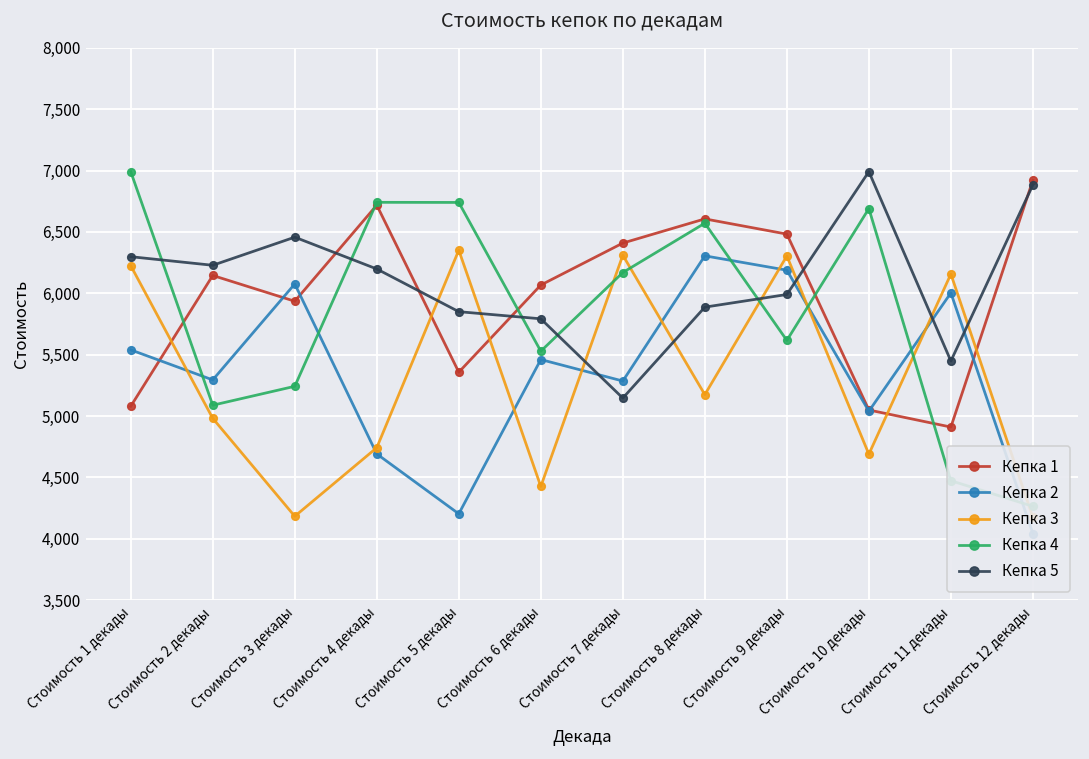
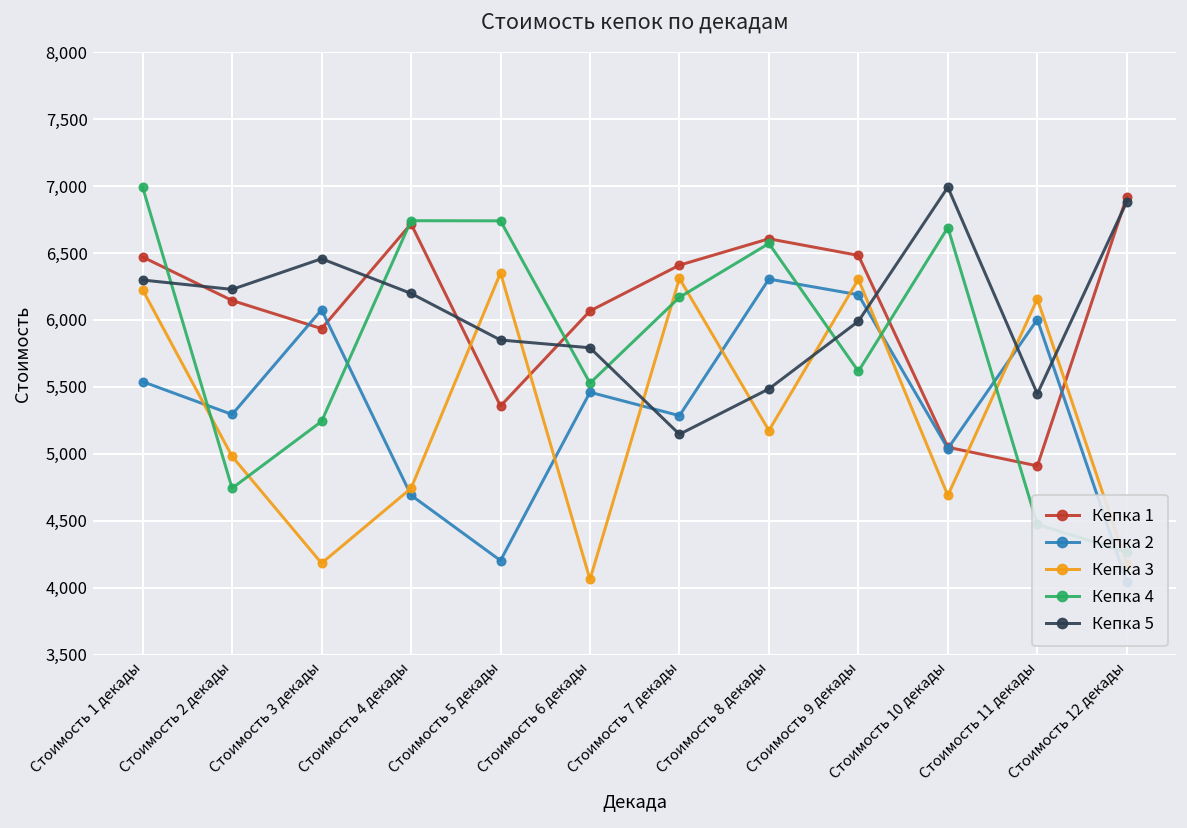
  {
    "Кепка 1": {
-     "Стоимость 1 декады": "5,080",
+     "Стоимость 1 декады": "6,470",
      "Стоимость 2 декады": "6,150",
      "Стоимость 3 декады": "5,940",
      "Стоимость 4 декады": "6,720",
      "Стоимость 5 декады": "5,360",
      "Стоимость 6 декады": "6,070",
      "Стоимость 7 декады": "6,410",
      "Стоимость 8 декады": "6,610",
      "Стоимость 9 декады": "6,480",
      "Стоимость 11 декады": "4,910",
      "Стоимость 12 декады": "6,920"
    },
    "Кепка 2": {
      "Стоимость 1 декады": "5,540",
      "Стоимость 2 декады": "5,290",
      "Стоимость 3 декады": "6,080",
      "Стоимость 4 декады": "4,690",
      "Стоимость 5 декады": "4,200",
      "Стоимость 6 декады": "5,460",
      "Стоимость 7 декады": "5,290",
      "Стоимость 8 декады": "6,310",
      "Стоимость 9 декады": "6,190",
      "Стоимость 11 декады": "6,000"
    },
    "Кепка 3": {
      "Стоимость 1 декады": "6,230",
      "Стоимость 2 декады": "4,980",
      "Стоимость 3 декады": "4,180",
      "Стоимость 4 декады": "4,740",
      "Стоимость 5 декады": "6,350",
-     "Стоимость 6 декады": "4,430",
+     "Стоимость 6 декады": "4,060",
      "Стоимость 7 декады": "6,310",
      "Стоимость 8 декады": "5,170",
      "Стоимость 9 декады": "6,300",
      "Стоимость 10 декады": "4,690",
      "Стоимость 11 декады": "6,160"
    },
    "Кепка 4": {
      "Стоимость 1 декады": "6,990",
-     "Стоимость 2 декады": "5,090",
+     "Стоимость 2 декады": "4,740",
      "Стоимость 3 декады": "5,240",
      "Стоимость 4 декады": "6,740",
      "Стоимость 5 декады": "6,740",
      "Стоимость 6 декады": "5,530",
      "Стоимость 7 декады": "6,170",
      "Стоимость 8 декады": "6,570",
      "Стоимость 9 декады": "5,620",
      "Стоимость 10 декады": "6,690"
    },
    "Кепка 5": {
      "Стоимость 1 декады": "6,300",
      "Стоимость 2 декады": "6,230",
      "Стоимость 3 декады": "6,460",
      "Стоимость 4 декады": "6,200",
      "Стоимость 5 декады": "5,850",
      "Стоимость 6 декады": "5,790",
      "Стоимость 7 декады": "5,150",
-     "Стоимость 8 декады": "5,890",
+     "Стоимость 8 декады": "5,490",
      "Стоимость 9 декады": "5,990",
      "Стоимость 10 декады": "6,990",
      "Стоимость 11 декады": "5,450",
      "Стоимость 12 декады": "6,880"
    }
  }
